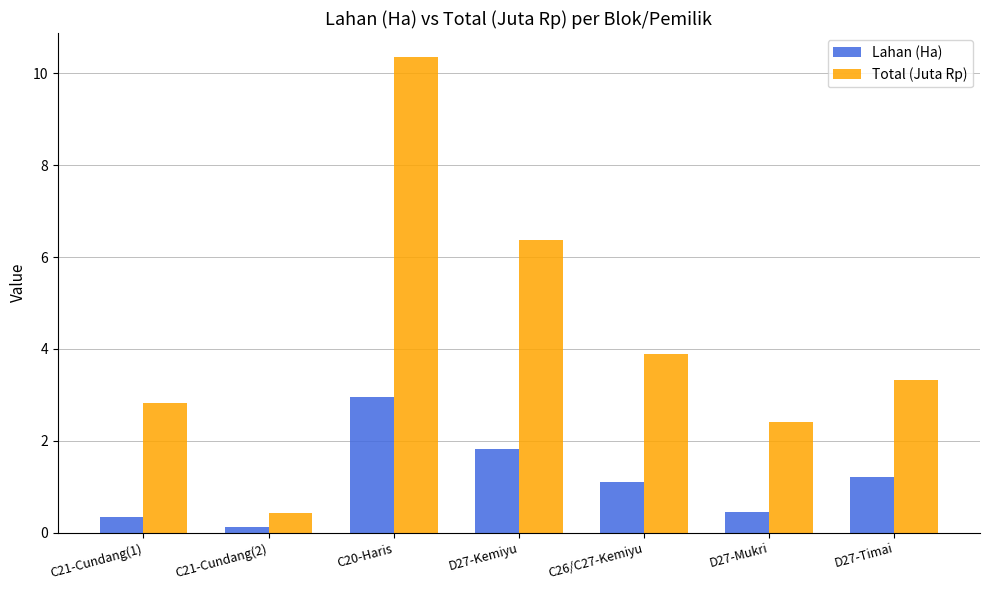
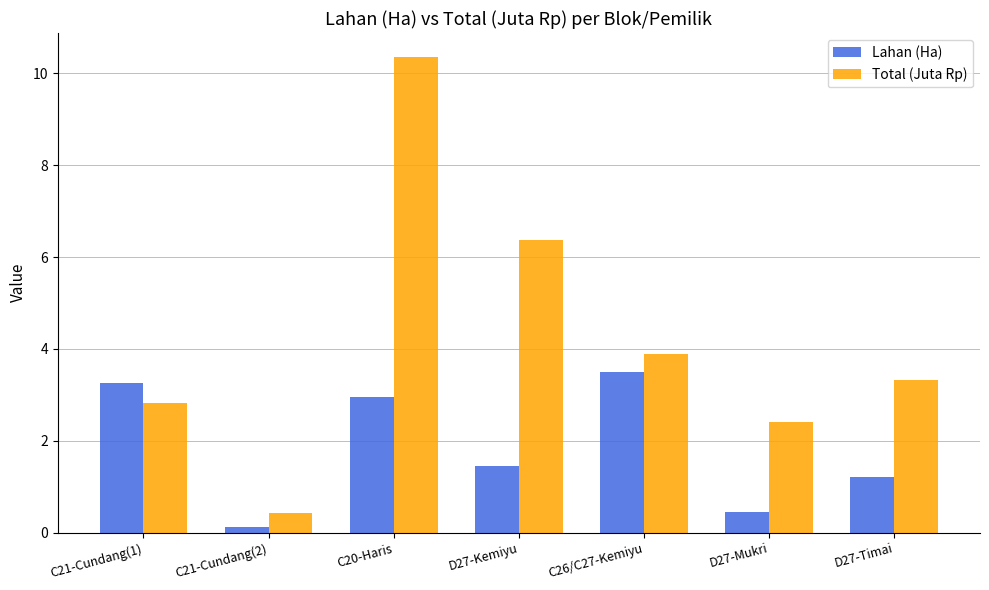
  {
    "Lahan (Ha)": {
-     "C21-Cundang(1)": 0.3,
+     "C21-Cundang(1)": 3.3,
      "C21-Cundang(2)": 0.1,
      "C20-Haris": 3.0,
-     "D27-Kemiyu": 1.8,
-     "C26/C27-Kemiyu": 1.1,
+     "D27-Kemiyu": 1.5,
+     "C26/C27-Kemiyu": 3.5,
      "D27-Mukri": 0.4,
      "D27-Timai": 1.2
    },
    "Total (Juta Rp)": {
      "C21-Cundang(1)": 2.8,
      "C21-Cundang(2)": 0.4,
      "C20-Haris": 10.4,
      "D27-Kemiyu": 6.4,
      "C26/C27-Kemiyu": 3.9,
      "D27-Mukri": 2.4,
      "D27-Timai": 3.3
    }
  }
